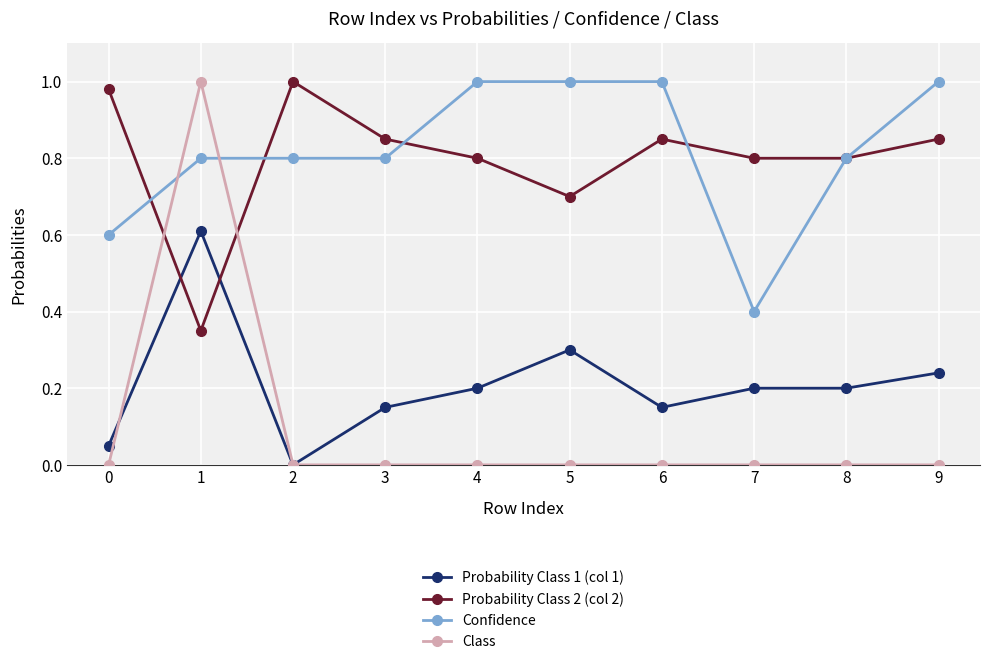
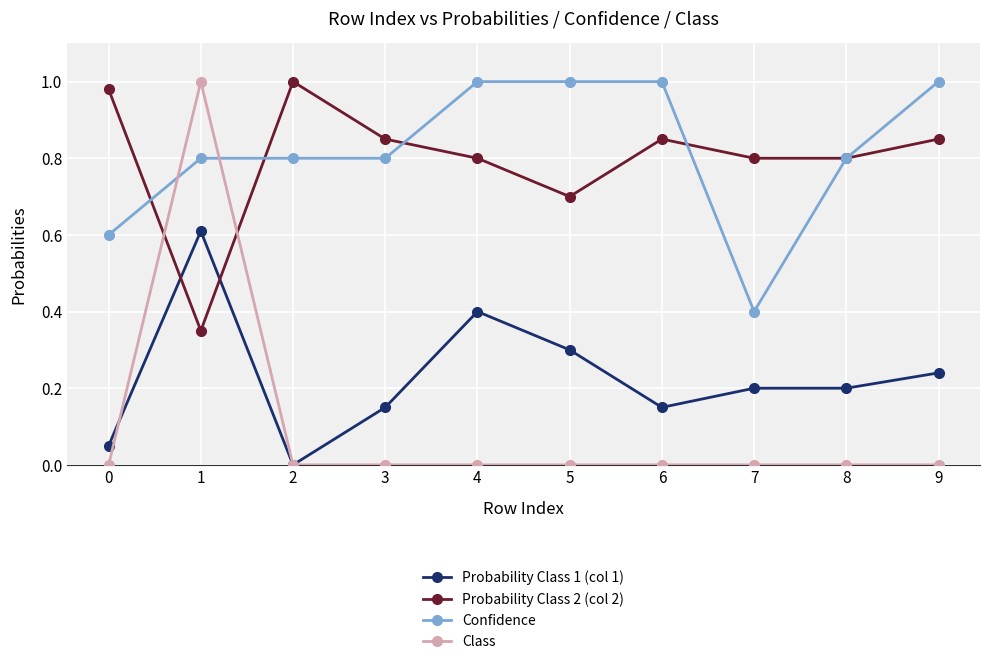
  {
    "Probability Class 1 (col 1)": {
      "0": 0.05,
      "1": 0.61,
      "3": 0.15,
-     "4": 0.2,
+     "4": 0.4,
      "5": 0.3,
      "6": 0.15,
      "7": 0.2,
      "8": 0.2,
      "9": 0.24
    },
    "Probability Class 2 (col 2)": {
      "0": 0.98,
      "1": 0.35,
      "2": 1.0,
      "3": 0.85,
      "4": 0.8,
      "5": 0.7,
      "6": 0.85,
      "7": 0.8,
      "9": 0.85
    },
    "Confidence": {
      "0": 0.6,
      "1": 0.8,
      "2": 0.8,
      "3": 0.8,
      "4": 1.0,
      "5": 1.0,
      "6": 1.0,
      "7": 0.4,
      "9": 1.0
    },
    "Class": {
      "0": 0.0,
      "1": 1.0,
      "3": 0.0,
      "4": 0.0,
      "5": 0.0,
      "6": 0.0,
      "7": 0.0,
      "8": 0.0,
      "9": 0.0
    }
  }
